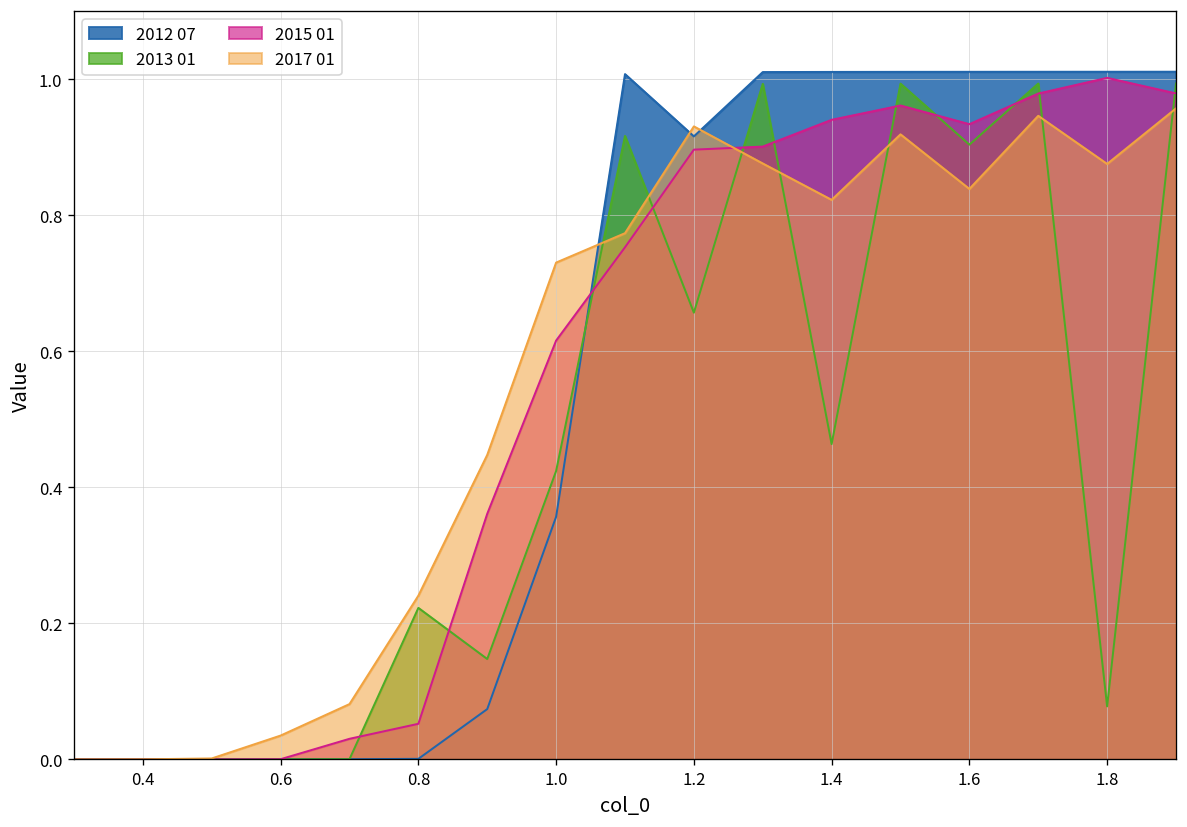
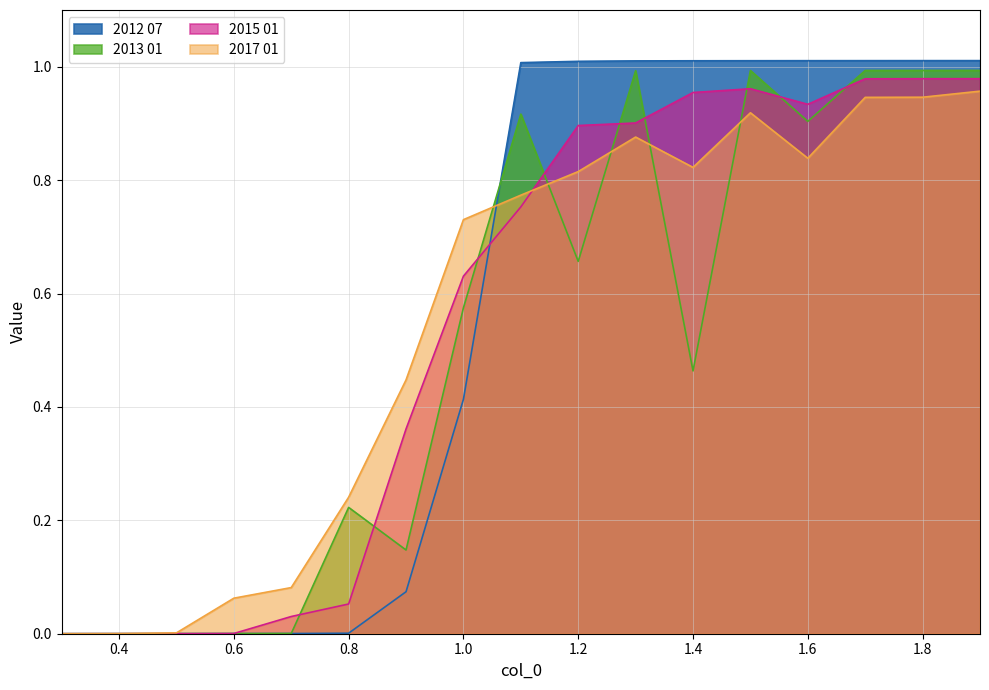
  {
    "2012 07": {
      "0.8": 0.00,
-     "1.0": 0.36,
-     "1.2": 0.92,
+     "1.0": 0.41,
+     "1.2": 1.01,
      "1.4": 1.01,
      "1.6": 1.01,
      "1.8": 1.01
    },
    "2013 01": {
      "0.8": 0.22,
-     "1.0": 0.42,
+     "1.0": 0.57,
      "1.2": 0.66,
      "1.4": 0.46,
      "1.6": 0.90,
-     "1.8": 0.08
+     "1.8": 0.99
    },
    "2015 01": {
      "0.8": 0.05,
-     "1.0": 0.62,
+     "1.0": 0.63,
      "1.2": 0.90,
-     "1.4": 0.94,
+     "1.4": 0.95,
      "1.6": 0.93,
-     "1.8": 1.00
+     "1.8": 0.98
    },
    "2017 01": {
-     "0.6": 0.04,
+     "0.6": 0.06,
      "0.8": 0.24,
      "1.0": 0.73,
-     "1.2": 0.93,
+     "1.2": 0.82,
      "1.4": 0.82,
      "1.6": 0.84,
-     "1.8": 0.88
+     "1.8": 0.95
    }
  }
